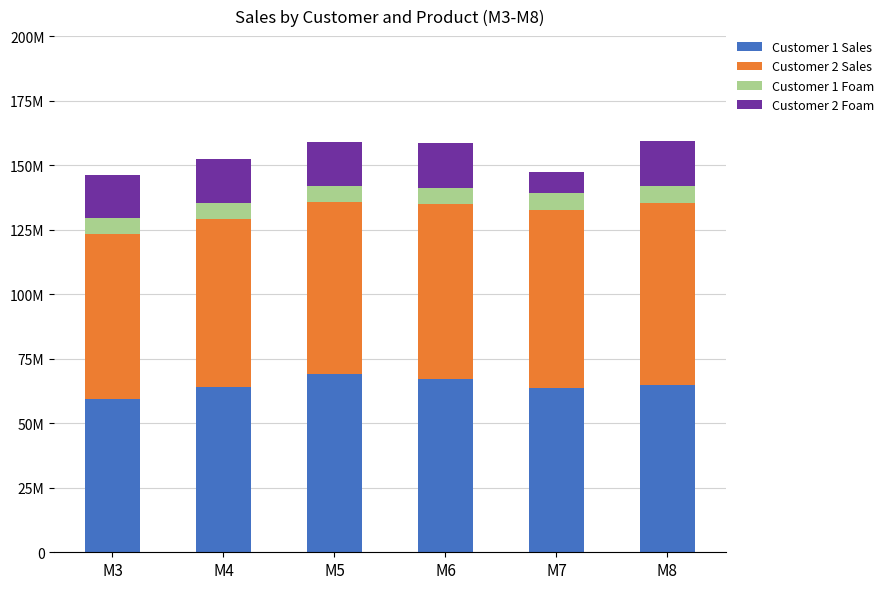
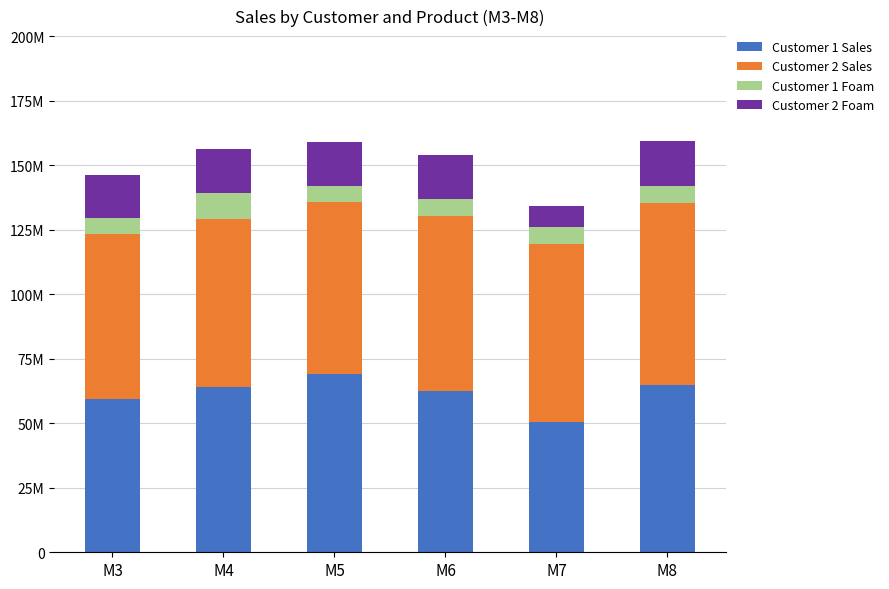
  {
    "Customer 1 Sales": {
      "M3": 59000000,
      "M4": 64000000,
      "M5": 69000000,
-     "M6": 67000000,
-     "M7": 64000000,
+     "M6": 63000000,
+     "M7": 51000000,
      "M8": 65000000
    },
    "Customer 2 Sales": {
      "M3": 64000000,
      "M4": 65000000,
      "M5": 67000000,
      "M6": 68000000,
      "M7": 69000000,
      "M8": 70000000
    },
    "Customer 1 Foam": {
      "M3": 6000000,
-     "M4": 6000000,
+     "M4": 10000000,
      "M5": 6000000,
      "M6": 6000000,
      "M7": 6000000,
      "M8": 7000000
    },
    "Customer 2 Foam": {
      "M3": 17000000,
      "M4": 17000000,
      "M5": 17000000,
      "M6": 17000000,
      "M7": 8000000,
      "M8": 18000000
    }
  }
